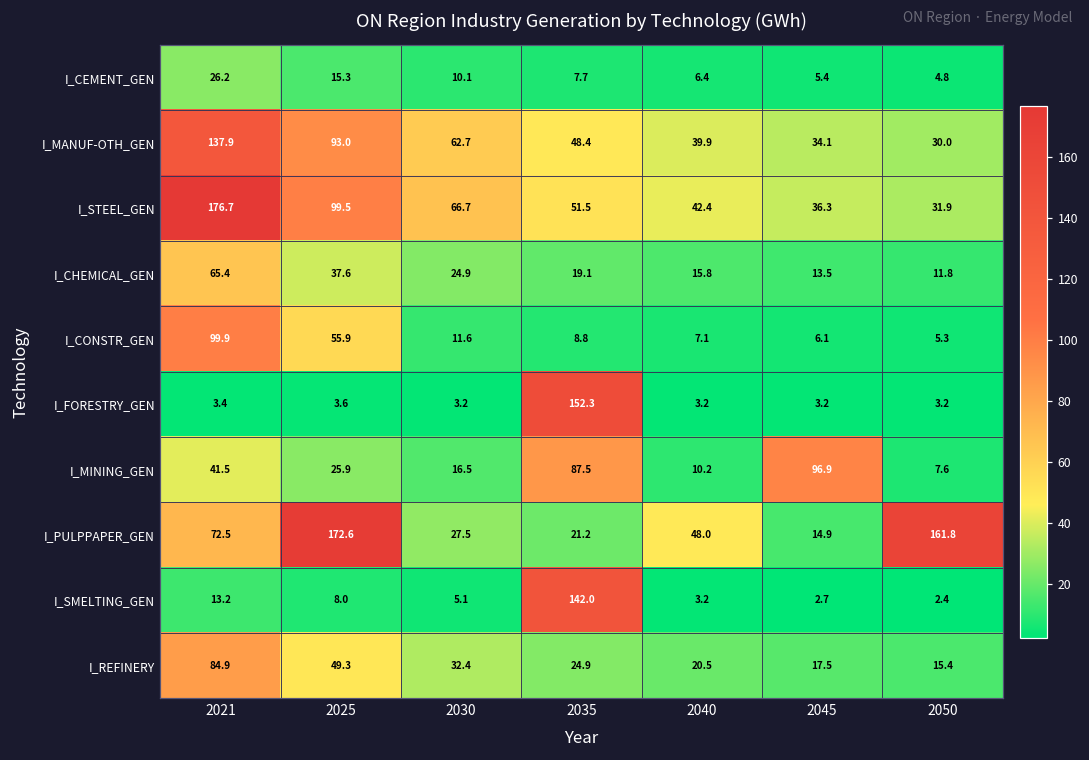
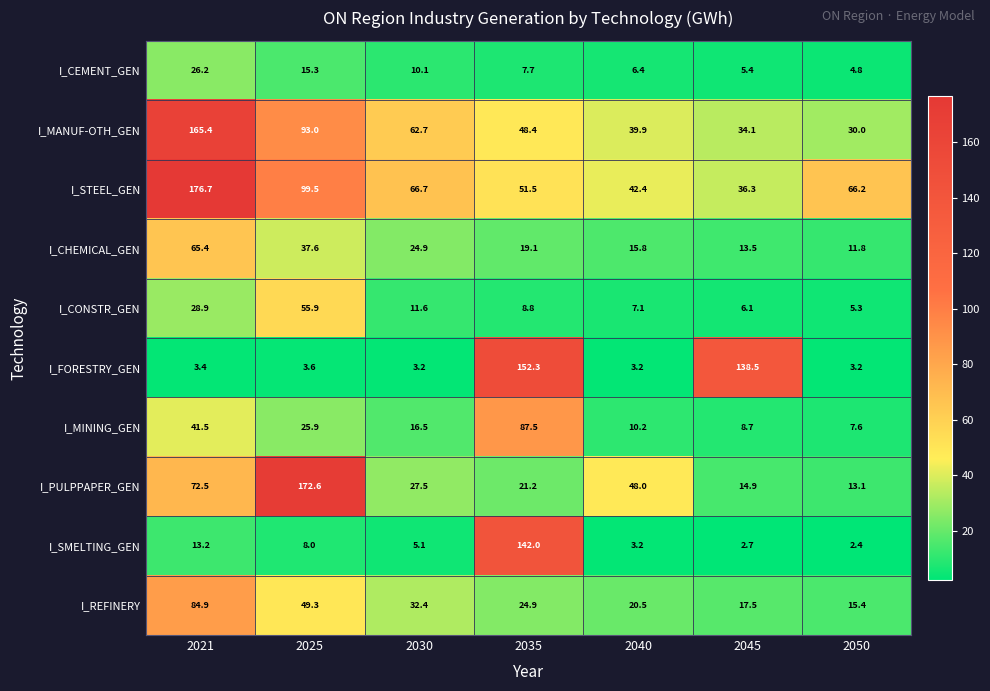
  {
    "I_CEMENT_GEN": {
      "2021": 26.2,
      "2025": 15.3,
      "2030": 10.1,
      "2035": 7.7,
      "2040": 6.4,
      "2045": 5.4,
      "2050": 4.8
    },
    "I_MANUF-OTH_GEN": {
-     "2021": 137.9,
+     "2021": 165.4,
      "2025": 93.0,
      "2030": 62.7,
      "2035": 48.4,
      "2040": 39.9,
      "2045": 34.1,
      "2050": 30.0
    },
    "I_STEEL_GEN": {
      "2021": 176.7,
      "2025": 99.5,
      "2030": 66.7,
      "2035": 51.5,
      "2040": 42.4,
      "2045": 36.3,
-     "2050": 31.9
+     "2050": 66.2
    },
    "I_CHEMICAL_GEN": {
      "2021": 65.4,
      "2025": 37.6,
      "2030": 24.9,
      "2035": 19.1,
      "2040": 15.8,
      "2045": 13.5,
      "2050": 11.8
    },
    "I_CONSTR_GEN": {
-     "2021": 99.9,
+     "2021": 28.9,
      "2025": 55.9,
      "2030": 11.6,
      "2035": 8.8,
      "2040": 7.1,
      "2045": 6.1,
      "2050": 5.3
    },
    "I_FORESTRY_GEN": {
      "2021": 3.4,
      "2025": 3.6,
      "2030": 3.2,
      "2035": 152.3,
      "2040": 3.2,
-     "2045": 3.2,
+     "2045": 138.5,
      "2050": 3.2
    },
    "I_MINING_GEN": {
      "2021": 41.5,
      "2025": 25.9,
      "2030": 16.5,
      "2035": 87.5,
      "2040": 10.2,
-     "2045": 96.9,
+     "2045": 8.7,
      "2050": 7.6
    },
    "I_PULPPAPER_GEN": {
      "2021": 72.5,
      "2025": 172.6,
      "2030": 27.5,
      "2035": 21.2,
      "2040": 48.0,
      "2045": 14.9,
-     "2050": 161.8
+     "2050": 13.1
    },
    "I_SMELTING_GEN": {
      "2021": 13.2,
      "2025": 8.0,
      "2030": 5.1,
      "2035": 142.0,
      "2040": 3.2,
      "2045": 2.7,
      "2050": 2.4
    },
    "I_REFINERY": {
      "2021": 84.9,
      "2025": 49.3,
      "2030": 32.4,
      "2035": 24.9,
      "2040": 20.5,
      "2045": 17.5,
      "2050": 15.4
    }
  }
